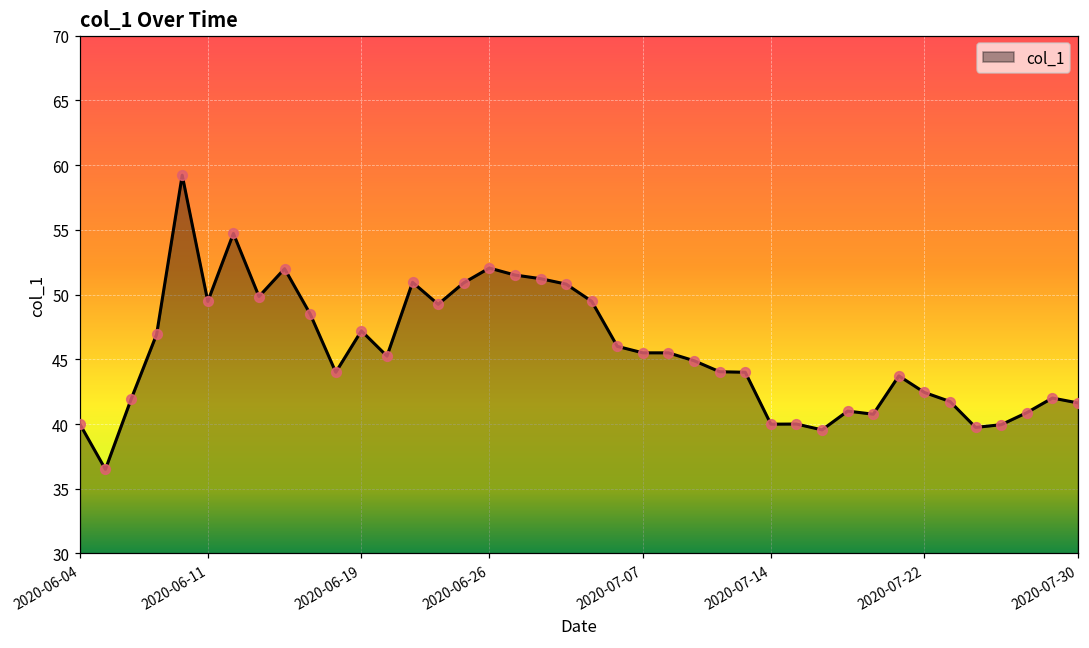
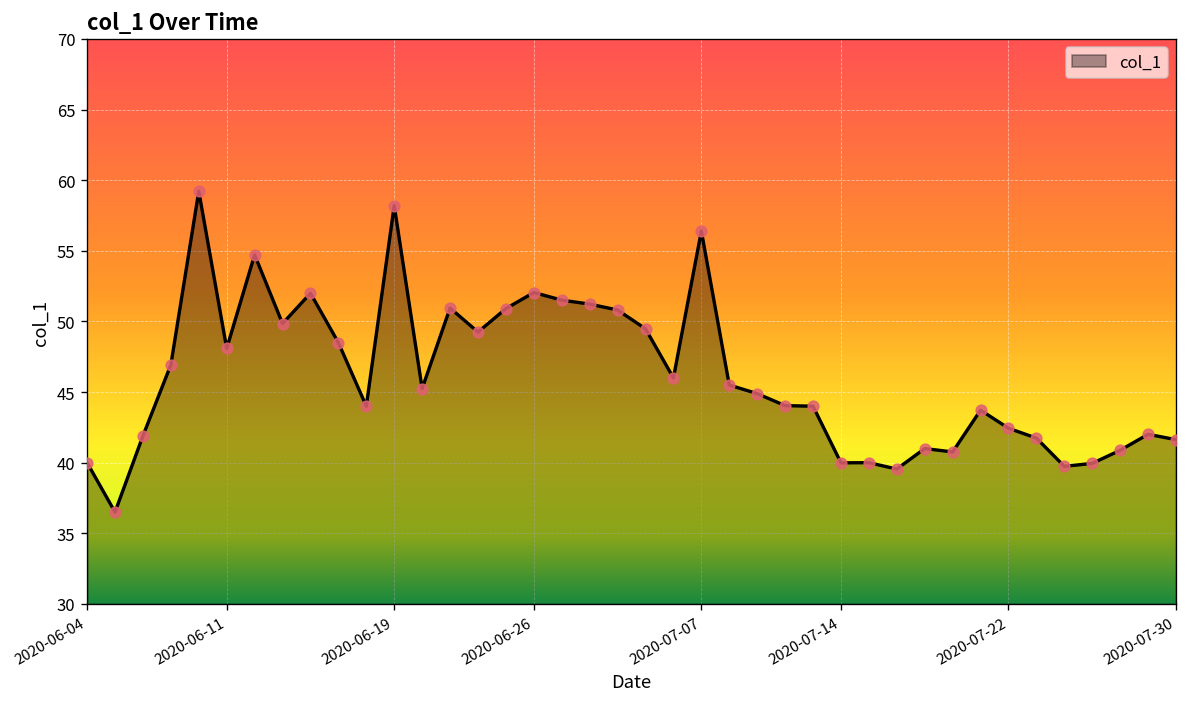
  {
    "2020-06-04": 40.0,
-   "2020-06-11": 49.5,
-   "2020-06-19": 47.2,
+   "2020-06-11": 48.1,
+   "2020-06-19": 58.2,
    "2020-06-26": 52.1,
-   "2020-07-07": 45.5,
+   "2020-07-07": 56.4,
    "2020-07-14": 40.0,
    "2020-07-22": 42.4,
    "2020-07-30": 41.6
  }
